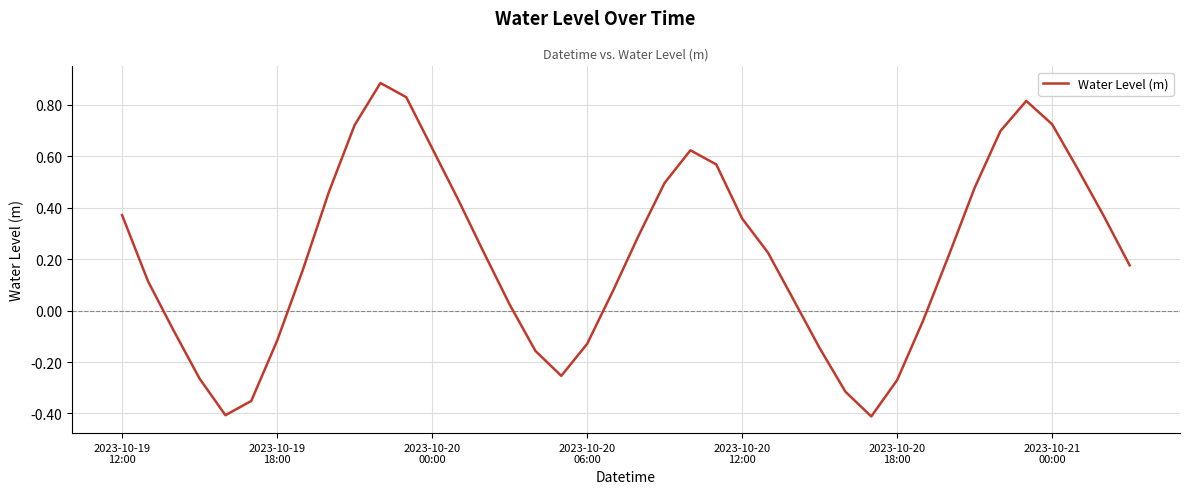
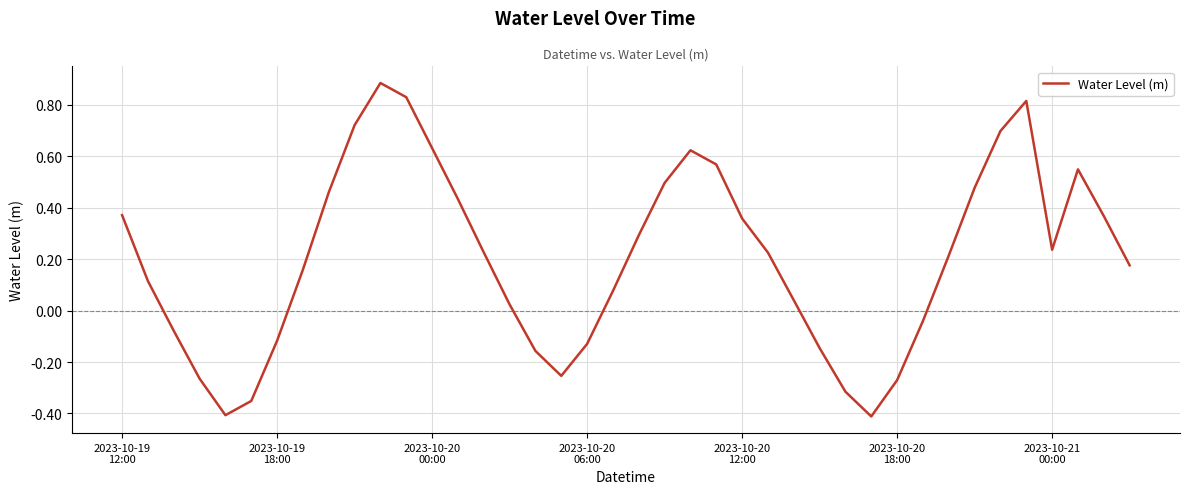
  {
    "2023-10-19 12:00": 0.37,
    "2023-10-19 18:00": -0.12,
    "2023-10-20 00:00": 0.63,
    "2023-10-20 06:00": -0.13,
    "2023-10-20 12:00": 0.36,
    "2023-10-20 18:00": -0.27,
-   "2023-10-21 00:00": 0.73
+   "2023-10-21 00:00": 0.24
  }
